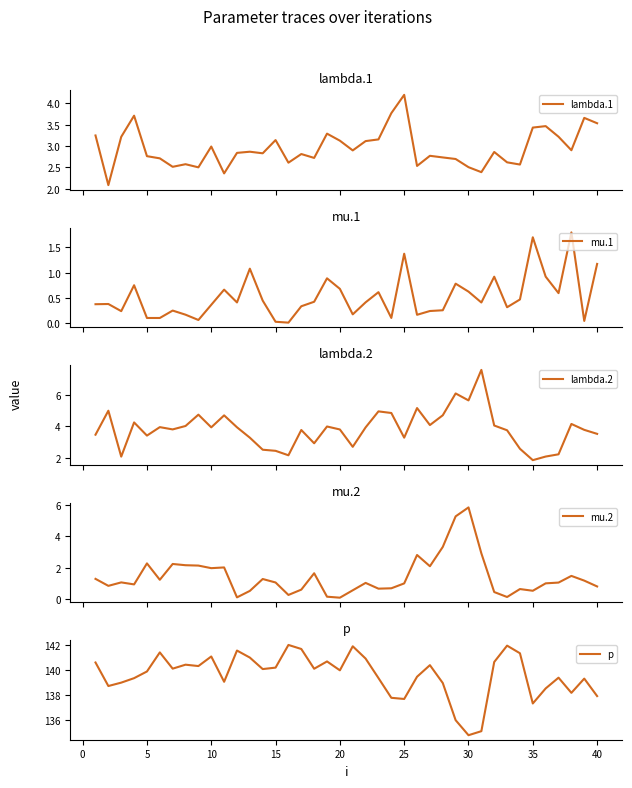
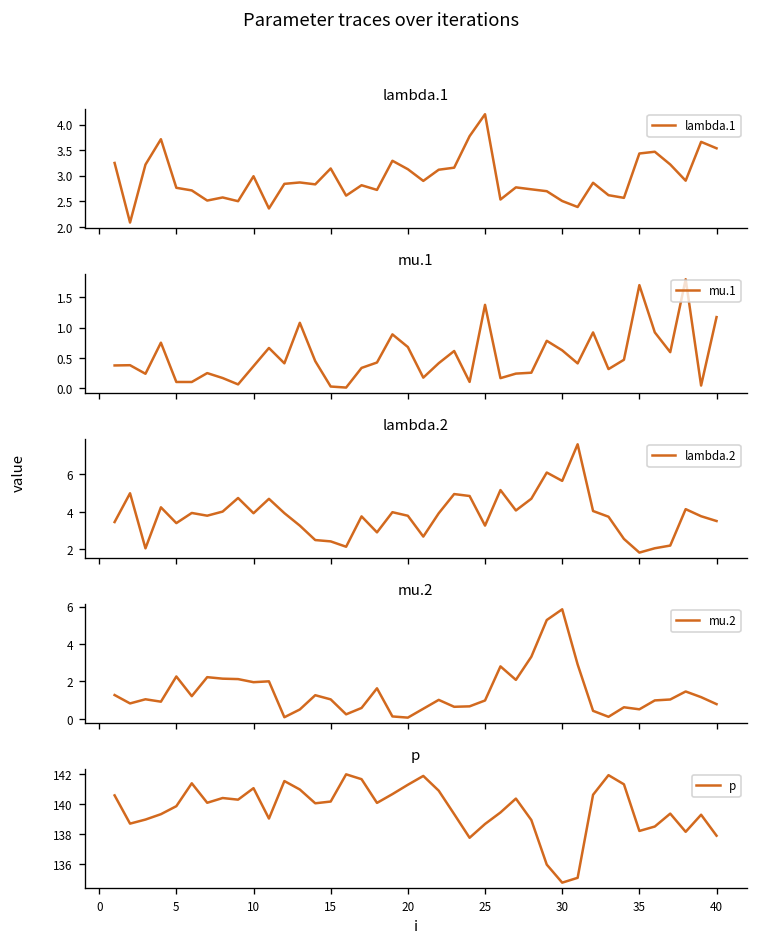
  {
    "p": {
      "5": 139.9,
      "10": 141.1,
      "15": 140.2,
-     "20": 140.0,
-     "25": 137.7,
+     "20": 141.3,
+     "25": 138.7,
      "30": 134.8,
-     "35": 137.3,
+     "35": 138.2,
      "40": 137.9
    }
  }
